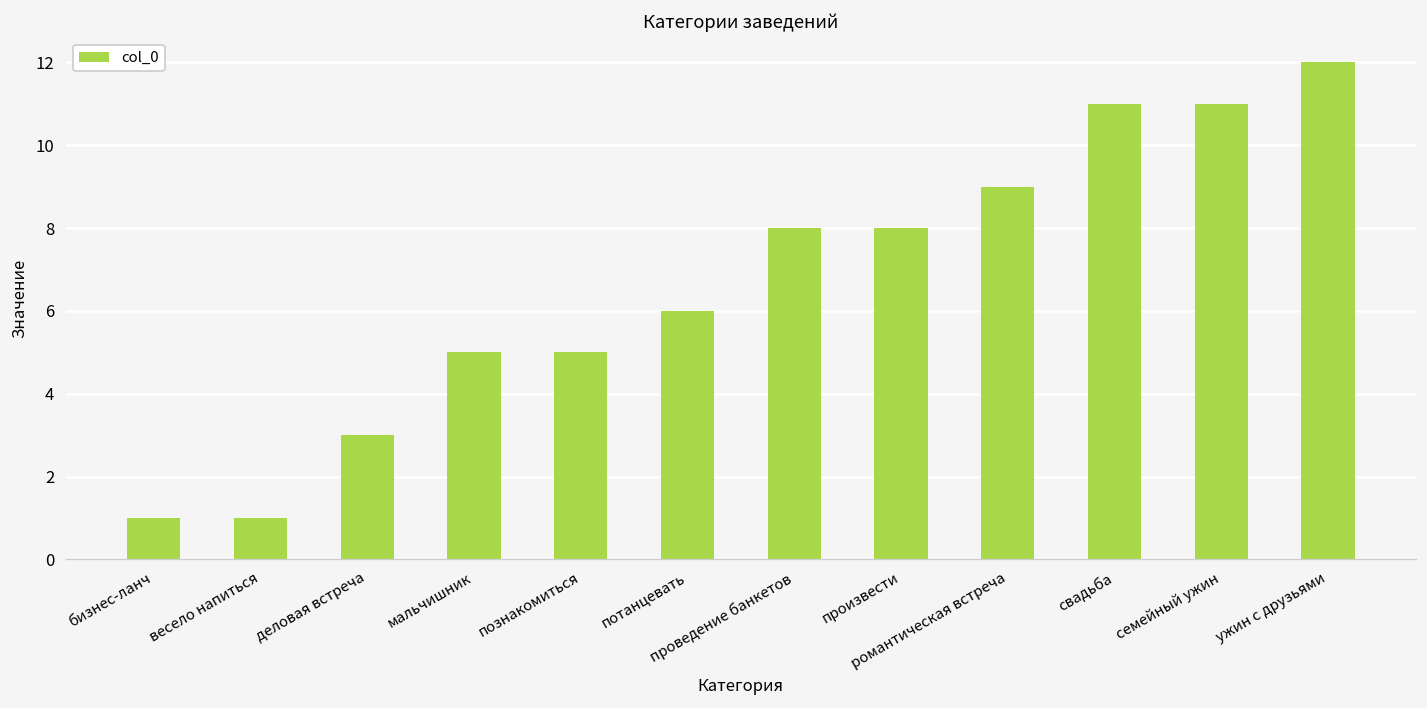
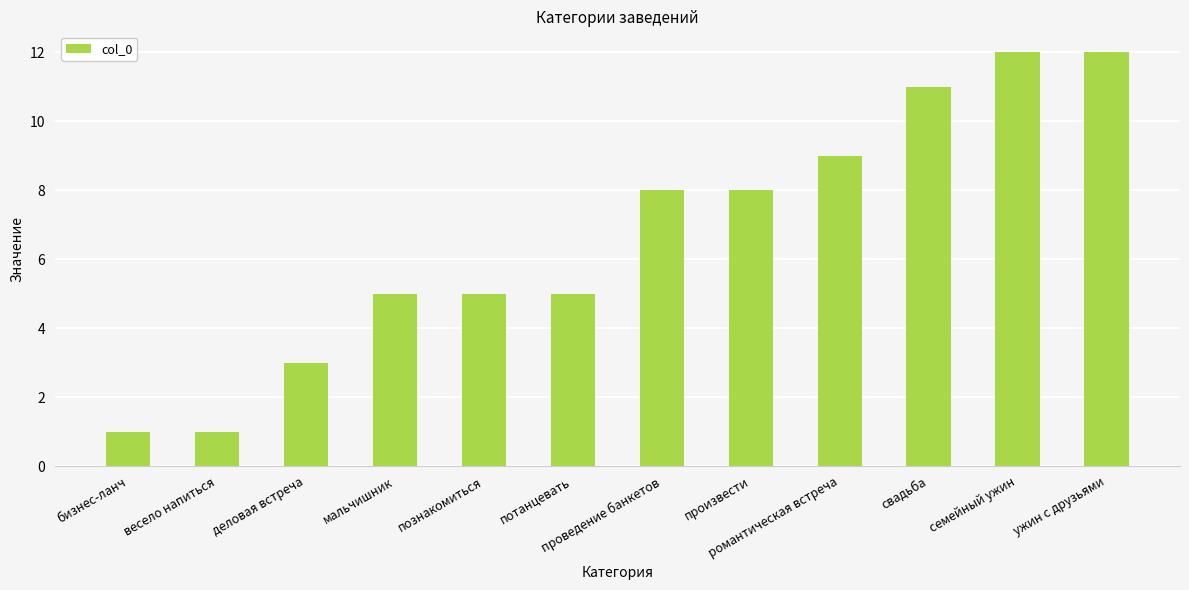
  {
    "бизнес-ланч": 1,
    "весело напиться": 1,
    "деловая встреча": 3,
    "мальчишник": 5,
    "познакомиться": 5,
-   "потанцевать": 6,
+   "потанцевать": 5,
    "проведение банкетов": 8,
    "произвести": 8,
    "романтическая встреча": 9,
    "свадьба": 11,
-   "семейный ужин": 11,
+   "семейный ужин": 12,
    "ужин с друзьями": 12
  }
